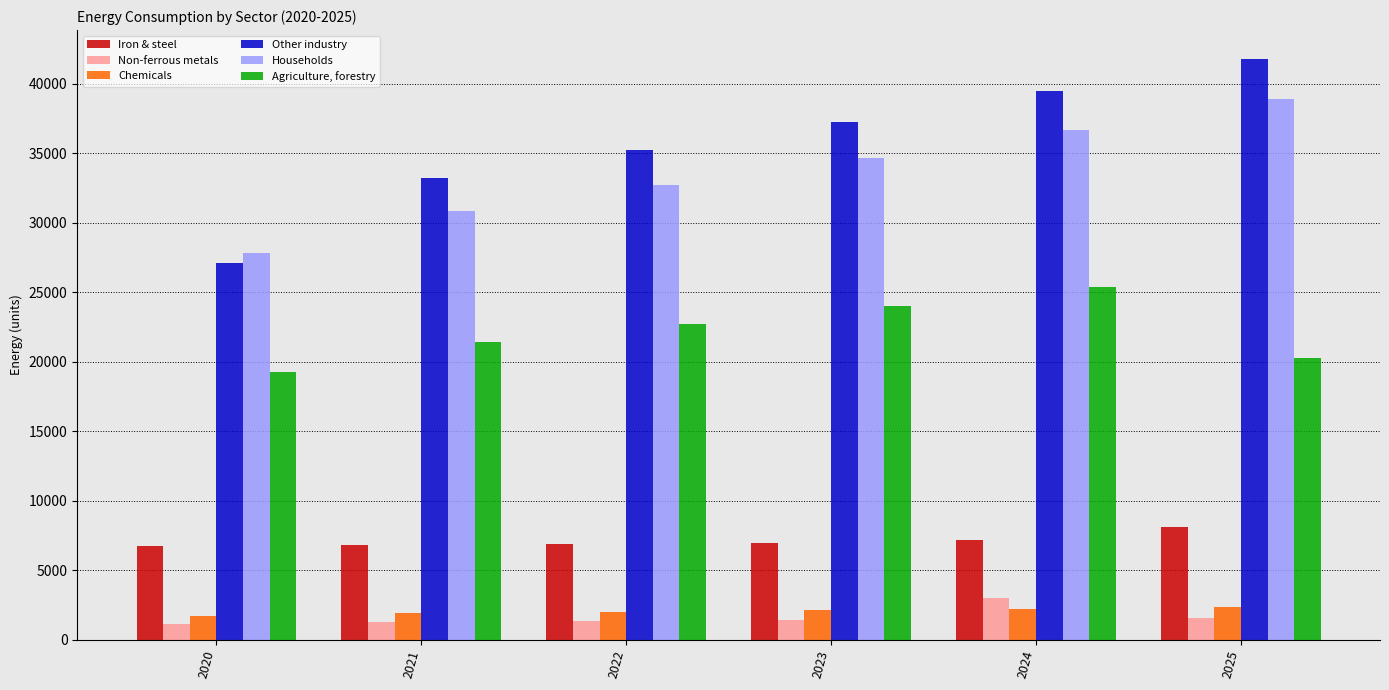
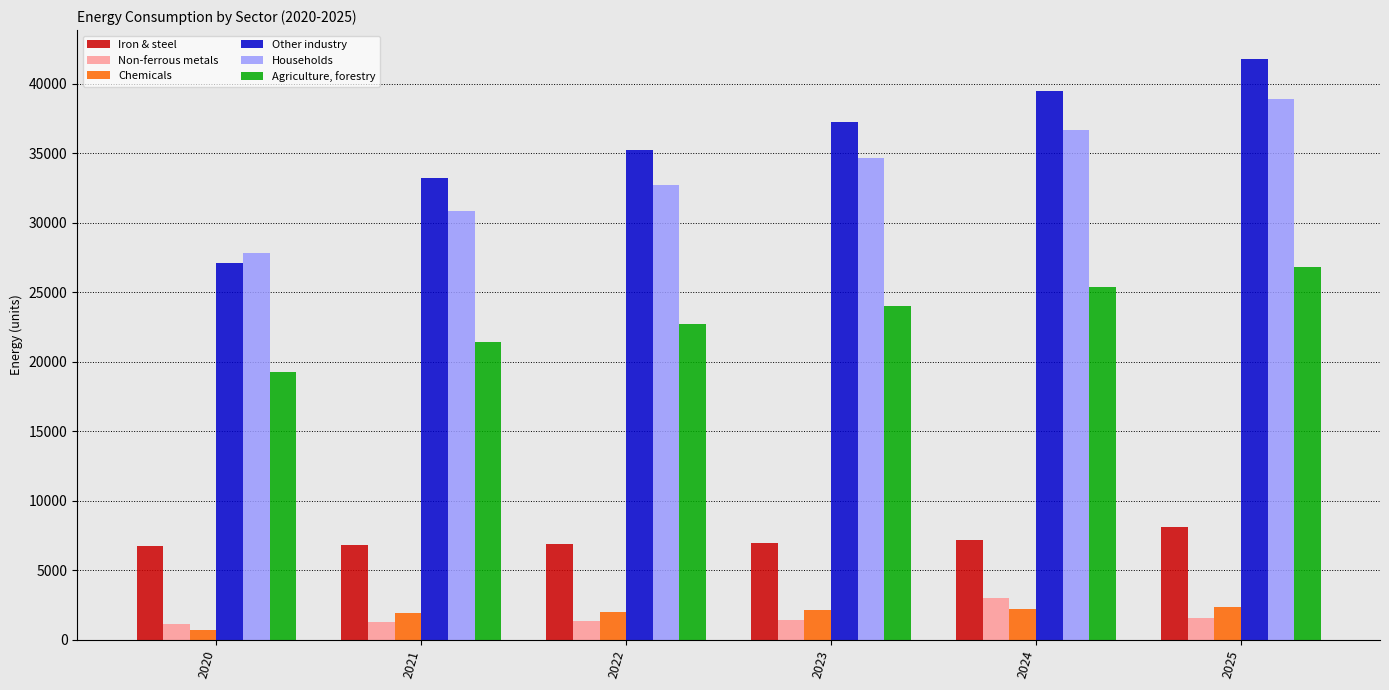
  {
    "Iron & steel": {
      "2020": 6800,
      "2021": 6800,
      "2022": 6900,
      "2023": 7000,
      "2024": 7200,
      "2025": 8100
    },
    "Non-ferrous metals": {
      "2020": 1100,
      "2021": 1300,
      "2022": 1300,
      "2023": 1400,
      "2024": 3000,
      "2025": 1600
    },
    "Chemicals": {
-     "2020": 1700,
+     "2020": 700,
      "2021": 1900,
      "2022": 2000,
      "2023": 2100,
      "2024": 2300,
      "2025": 2400
    },
    "Other industry": {
      "2020": 27100,
      "2021": 33200,
      "2022": 35200,
      "2023": 37300,
      "2024": 39400,
      "2025": 41800
    },
    "Households": {
      "2020": 27800,
      "2021": 30800,
      "2022": 32700,
      "2023": 34600,
      "2024": 36700,
      "2025": 38900
    },
    "Agriculture, forestry": {
      "2020": 19200,
      "2021": 21500,
      "2022": 22700,
      "2023": 24000,
      "2024": 25400,
-     "2025": 20300
+     "2025": 26800
    }
  }
